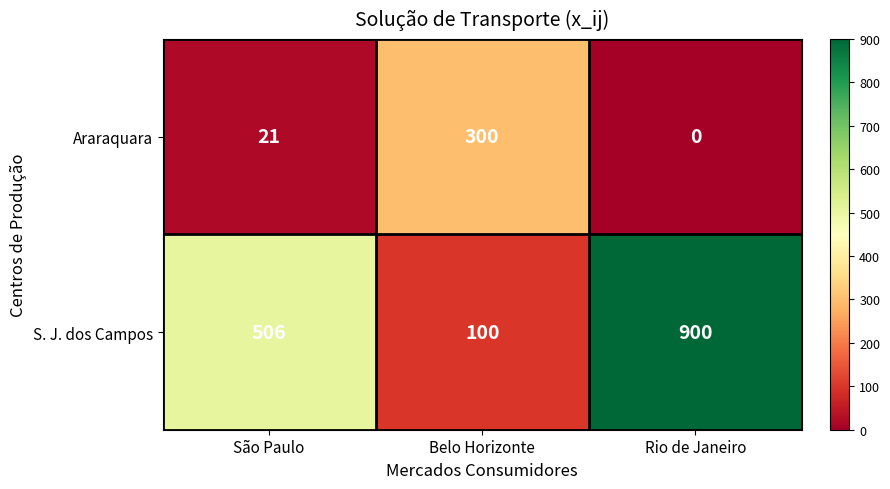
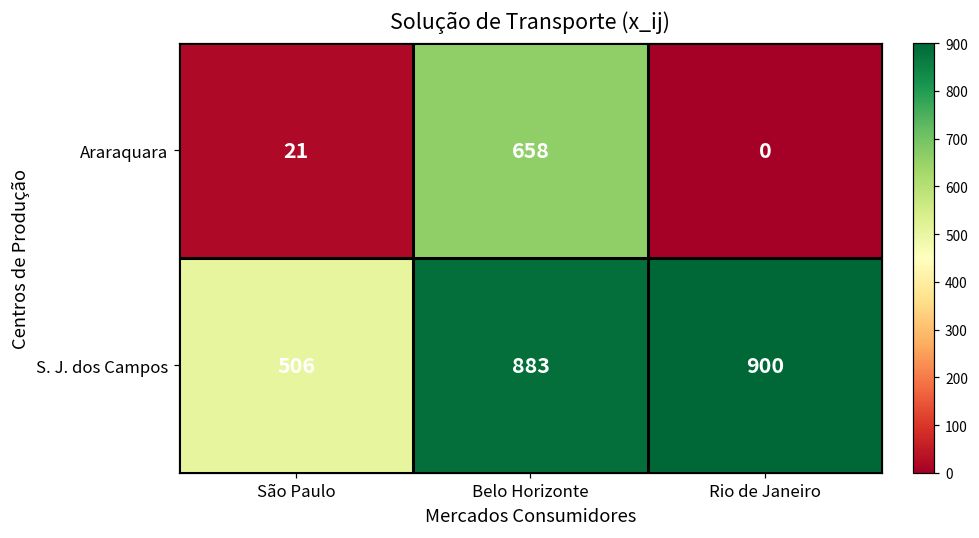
  {
    "Araraquara": {
      "São Paulo": 21,
-     "Belo Horizonte": 300,
+     "Belo Horizonte": 658,
      "Rio de Janeiro": 0
    },
    "S. J. dos Campos": {
      "São Paulo": 506,
-     "Belo Horizonte": 100,
+     "Belo Horizonte": 883,
      "Rio de Janeiro": 900
    }
  }
